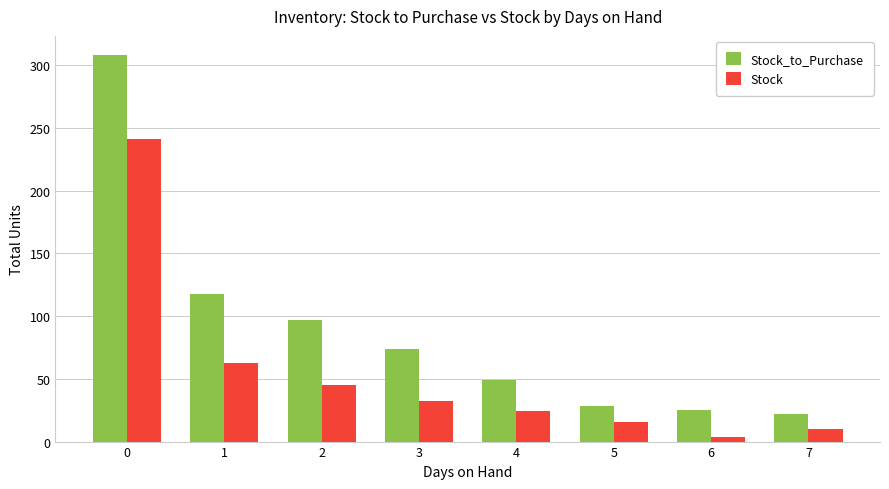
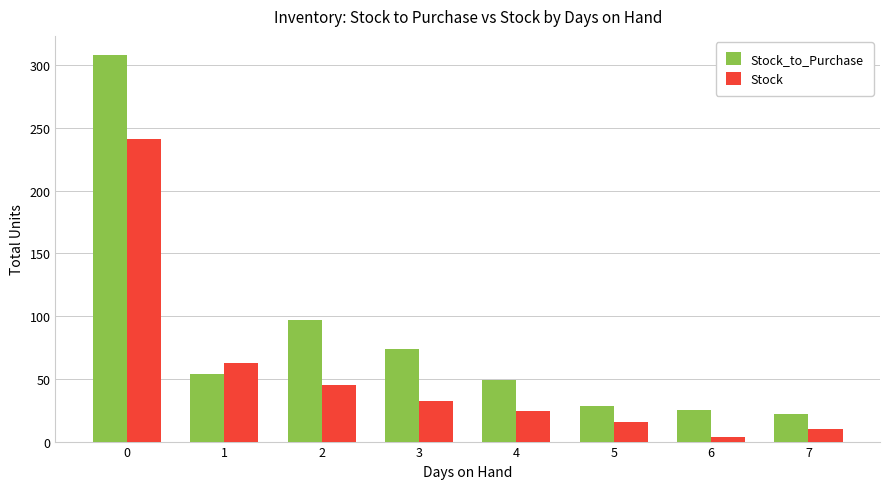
  {
    "Stock_to_Purchase": {
      "0": 308,
-     "1": 118,
+     "1": 54,
      "2": 97,
      "3": 74,
      "4": 49,
      "5": 28,
      "6": 25,
      "7": 22
    },
    "Stock": {
      "0": 241,
      "1": 63,
      "2": 45,
      "3": 32,
      "4": 24,
      "5": 16,
      "6": 4,
      "7": 10
    }
  }
